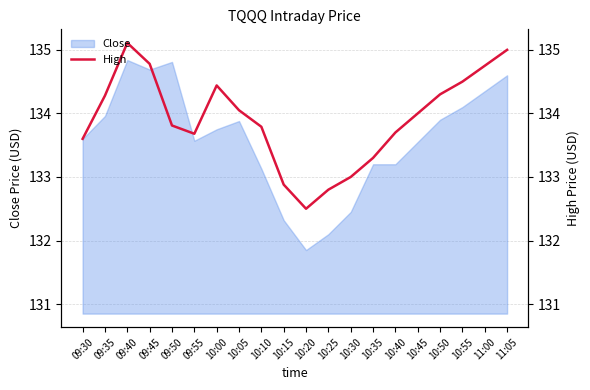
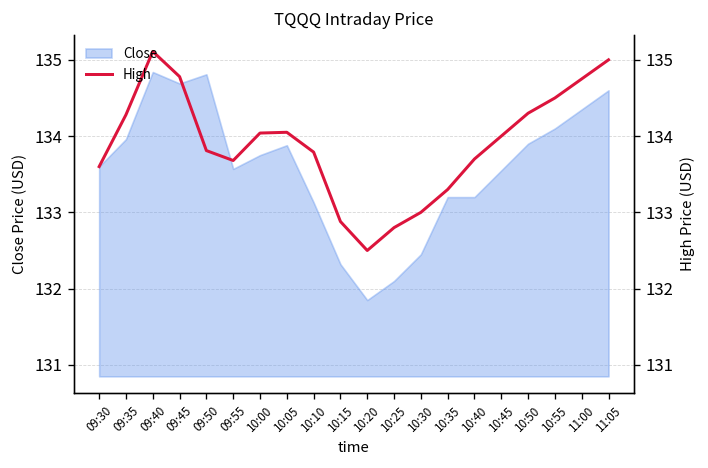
  {
    "High": {
      "09:35": 134.3,
      "09:40": 135.1,
      "09:45": 134.8,
      "09:50": 133.8,
      "09:55": 133.7,
-     "10:00": 134.4,
+     "10:00": 134.0,
      "10:05": 134.1,
      "10:10": 133.8,
      "10:15": 132.9,
      "10:20": 132.5,
      "10:25": 132.8,
      "10:30": 133.0,
      "10:35": 133.3,
      "10:40": 133.7,
      "10:45": 134.0,
      "10:50": 134.3,
      "10:55": 134.5,
      "11:00": 134.8,
      "11:05": 135.0
    },
    "Close": {
      "09:35": 134.0,
      "09:40": 134.8,
      "09:45": 134.7,
      "09:50": 134.8,
      "09:55": 133.6,
      "10:00": 133.8,
      "10:05": 133.9,
      "10:10": 133.1,
      "10:15": 132.3,
      "10:20": 131.9,
      "10:25": 132.1,
      "10:30": 132.5,
      "10:35": 133.2,
      "10:40": 133.2,
      "10:45": 133.6,
      "10:50": 133.9,
      "10:55": 134.1,
      "11:00": 134.4,
      "11:05": 134.6
    }
  }
